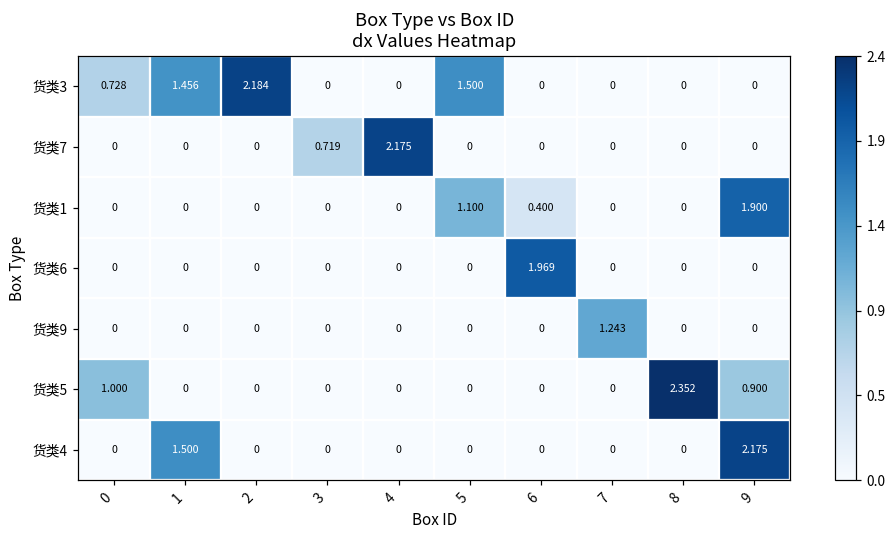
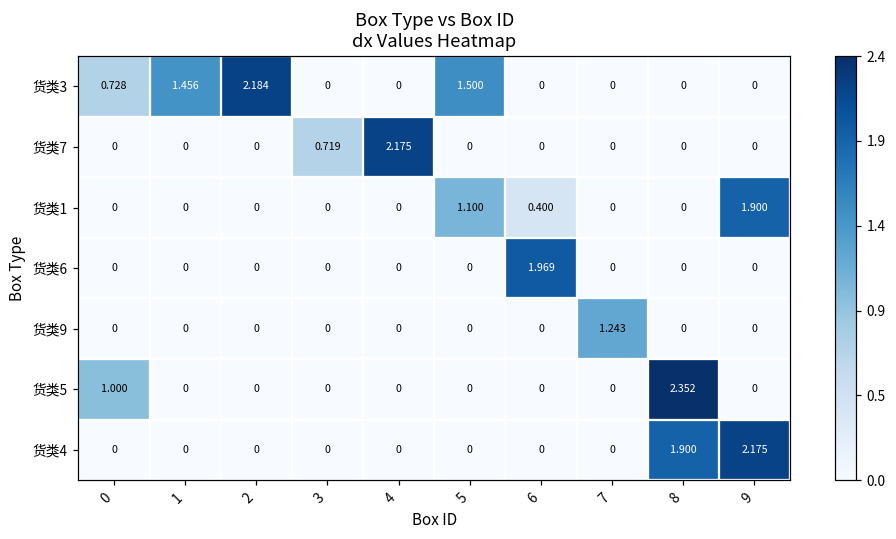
  {
    "货类3": {
      "0": 0.728,
      "1": 1.456,
      "2": 2.184,
      "3": 0,
      "4": 0,
      "5": 1.500,
      "6": 0,
      "7": 0,
      "8": 0,
      "9": 0
    },
    "货类7": {
      "0": 0,
      "1": 0,
      "2": 0,
      "3": 0.719,
      "4": 2.175,
      "5": 0,
      "6": 0,
      "7": 0,
      "8": 0,
      "9": 0
    },
    "货类1": {
      "0": 0,
      "1": 0,
      "2": 0,
      "3": 0,
      "4": 0,
      "5": 1.100,
      "6": 0.400,
      "7": 0,
      "8": 0,
      "9": 1.900
    },
    "货类6": {
      "0": 0,
      "1": 0,
      "2": 0,
      "3": 0,
      "4": 0,
      "5": 0,
      "6": 1.969,
      "7": 0,
      "8": 0,
      "9": 0
    },
    "货类9": {
      "0": 0,
      "1": 0,
      "2": 0,
      "3": 0,
      "4": 0,
      "5": 0,
      "6": 0,
      "7": 1.243,
      "8": 0,
      "9": 0
    },
    "货类5": {
      "0": 1.000,
      "1": 0,
      "2": 0,
      "3": 0,
      "4": 0,
      "5": 0,
      "6": 0,
      "7": 0,
      "8": 2.352,
-     "9": 0.900
+     "9": 0
    },
    "货类4": {
      "0": 0,
-     "1": 1.500,
+     "1": 0,
      "2": 0,
      "3": 0,
      "4": 0,
      "5": 0,
      "6": 0,
      "7": 0,
-     "8": 0,
+     "8": 1.900,
      "9": 2.175
    }
  }
